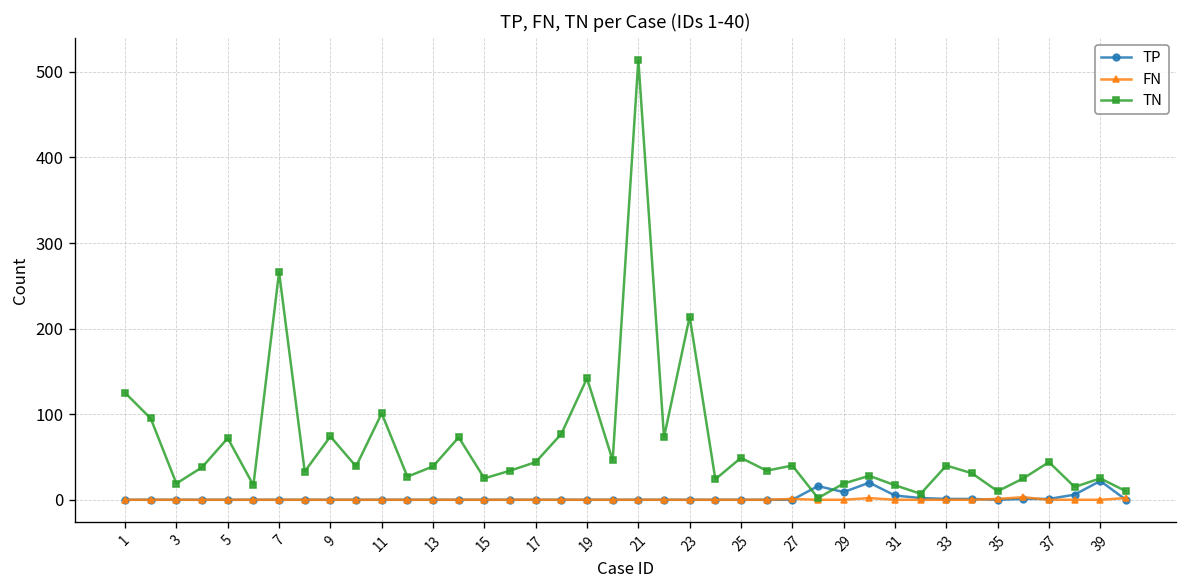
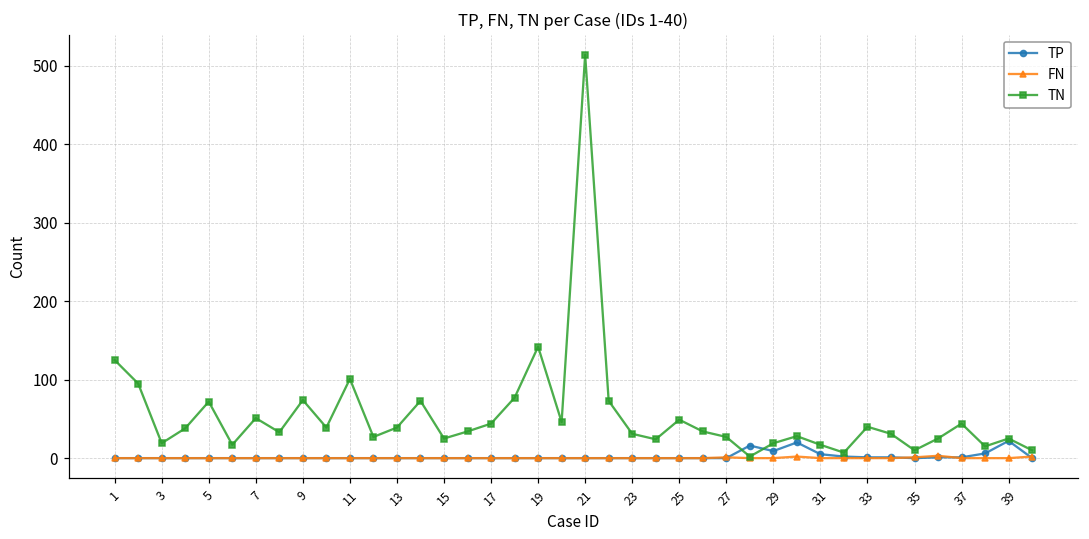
  {
    "TP": {
      "29": 10,
      "31": 10
    },
    "FN": {
      "29": 0,
      "31": 0,
      "39": 0
    },
    "TN": {
      "1": 130,
      "3": 20,
      "5": 70,
-     "7": 270,
+     "7": 50,
      "9": 70,
      "11": 100,
      "13": 40,
      "15": 30,
      "17": 40,
      "19": 140,
      "21": 510,
-     "23": 210,
+     "23": 30,
      "25": 50,
-     "27": 40,
+     "27": 30,
      "29": 20,
      "31": 20,
      "33": 40,
      "35": 10,
      "37": 40
    }
  }
